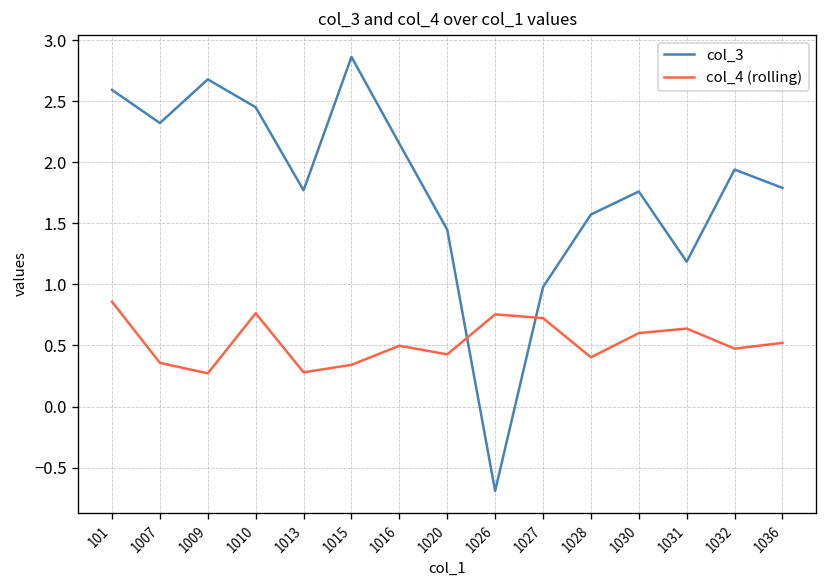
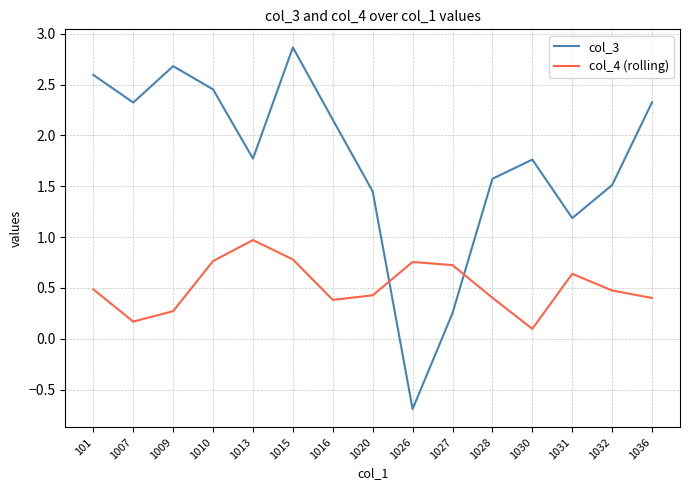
  {
    "col_3": {
      "101": 2.59,
      "1007": 2.32,
      "1009": 2.68,
      "1010": 2.45,
      "1013": 1.77,
      "1015": 2.86,
      "1016": 2.15,
      "1020": 1.45,
      "1026": -0.69,
-     "1027": 0.98,
+     "1027": 0.25,
      "1028": 1.57,
      "1030": 1.76,
      "1031": 1.19,
-     "1032": 1.94,
-     "1036": 1.79
+     "1032": 1.51,
+     "1036": 2.33
    },
    "col_4 (rolling)": {
-     "101": 0.86,
-     "1007": 0.36,
+     "101": 0.49,
+     "1007": 0.17,
      "1009": 0.27,
      "1010": 0.76,
-     "1013": 0.28,
-     "1015": 0.34,
-     "1016": 0.50,
+     "1013": 0.97,
+     "1015": 0.78,
+     "1016": 0.38,
      "1020": 0.43,
      "1026": 0.75,
      "1027": 0.72,
      "1028": 0.40,
-     "1030": 0.60,
+     "1030": 0.10,
      "1031": 0.64,
      "1032": 0.47,
-     "1036": 0.52
+     "1036": 0.40
    }
  }
